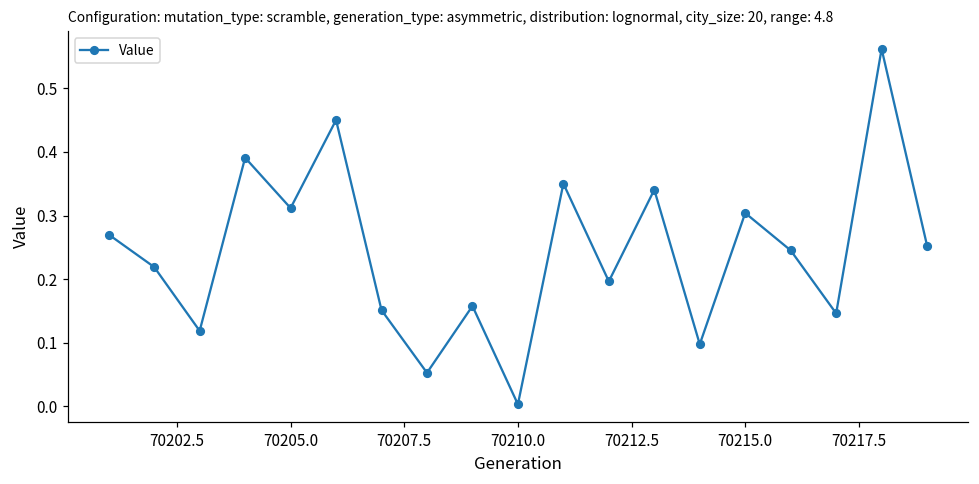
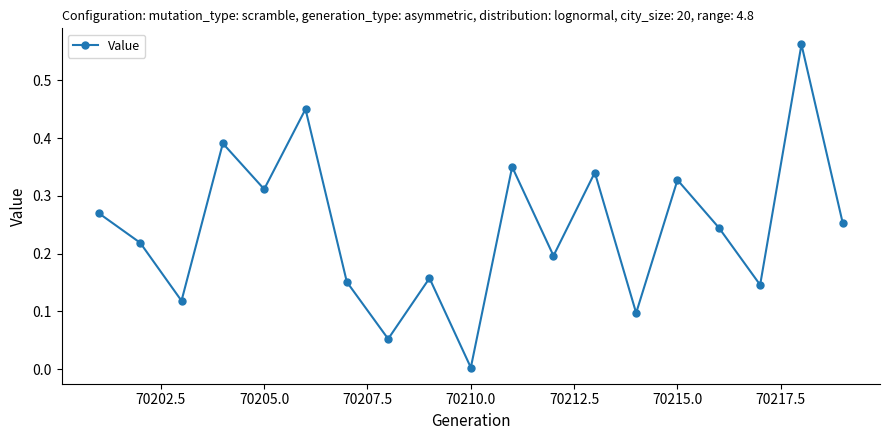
  {
    "70205.0": 0.31,
    "70210.0": 0.00,
-   "70215.0": 0.30
+   "70215.0": 0.33
  }
